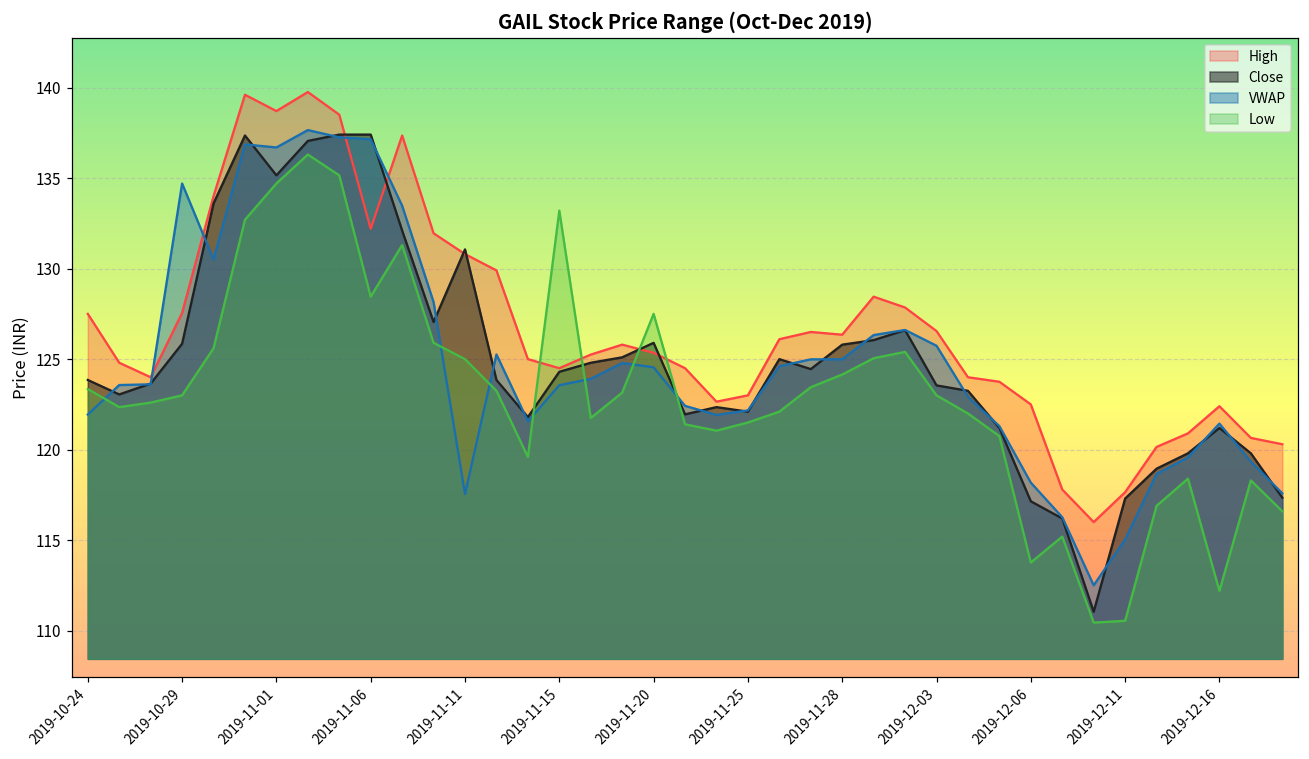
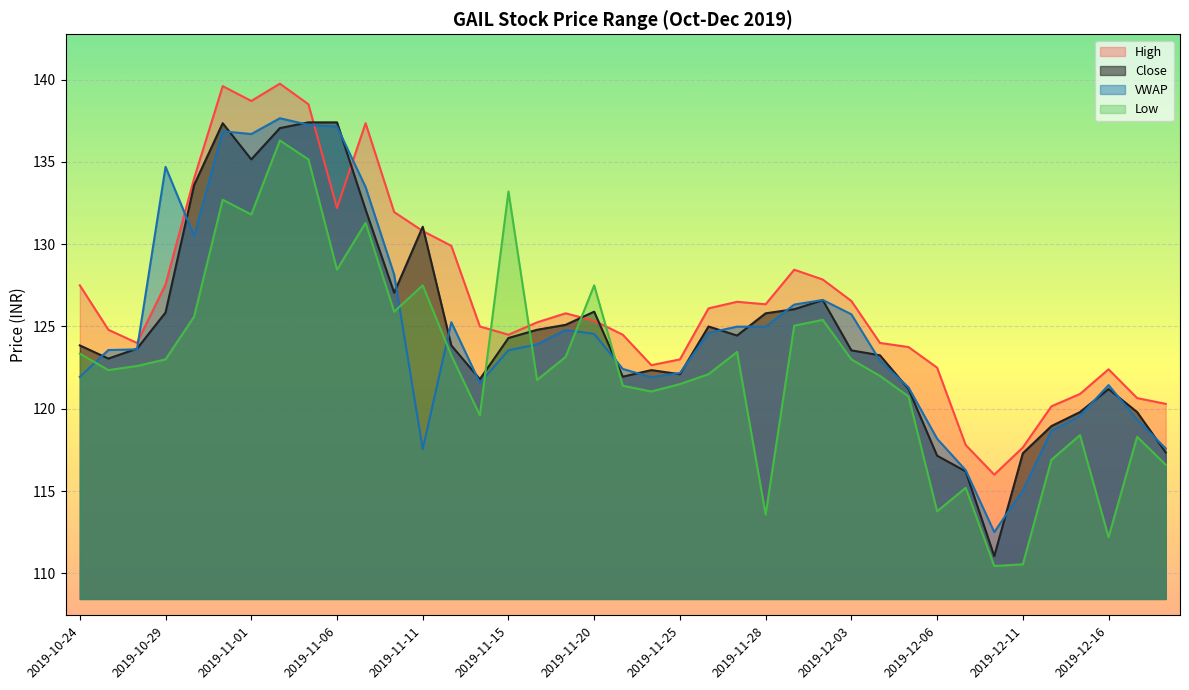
  {
    "High": {
      "2019-10-24": 127.5,
      "2019-10-29": 127.6,
      "2019-11-01": 138.7,
      "2019-11-06": 132.2,
      "2019-11-11": 130.8,
      "2019-11-15": 124.5,
      "2019-11-20": 125.4,
      "2019-11-25": 123.0,
      "2019-11-28": 126.4,
      "2019-12-03": 126.6,
      "2019-12-06": 122.5,
      "2019-12-11": 117.7,
      "2019-12-16": 122.4
    },
    "Close": {
      "2019-10-24": 123.9,
      "2019-10-29": 125.9,
      "2019-11-01": 135.2,
      "2019-11-06": 137.4,
      "2019-11-11": 131.1,
      "2019-11-15": 124.3,
      "2019-11-20": 125.9,
      "2019-11-28": 125.8,
      "2019-12-03": 123.6,
      "2019-12-06": 117.2,
      "2019-12-11": 117.3,
      "2019-12-16": 121.2
    },
    "VWAP": {
      "2019-10-24": 121.9,
      "2019-10-29": 134.7,
      "2019-11-01": 136.7,
      "2019-11-06": 137.1,
      "2019-11-11": 117.6,
      "2019-11-15": 123.6,
      "2019-11-20": 124.6,
      "2019-11-28": 125.0,
      "2019-12-03": 125.7,
      "2019-12-06": 118.2,
      "2019-12-11": 115.0,
      "2019-12-16": 121.4
    },
    "Low": {
      "2019-10-24": 123.4,
      "2019-10-29": 123.0,
-     "2019-11-01": 134.7,
+     "2019-11-01": 131.8,
      "2019-11-06": 128.5,
-     "2019-11-11": 125.0,
+     "2019-11-11": 127.5,
      "2019-11-15": 133.2,
      "2019-11-20": 127.5,
      "2019-11-25": 121.5,
-     "2019-11-28": 124.2,
+     "2019-11-28": 113.6,
      "2019-12-03": 123.0,
      "2019-12-06": 113.8,
      "2019-12-11": 110.6,
      "2019-12-16": 112.2
    }
  }
